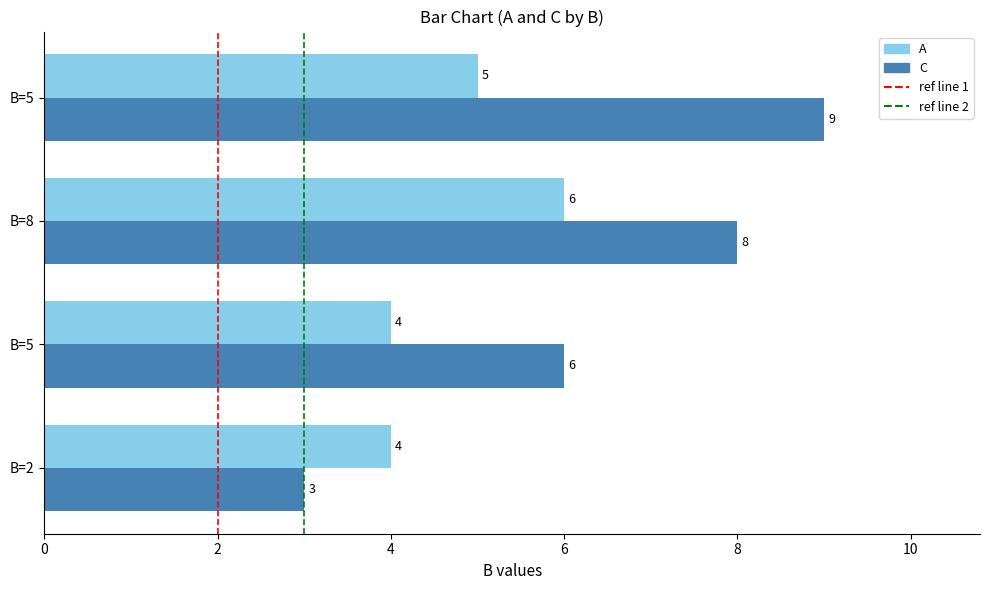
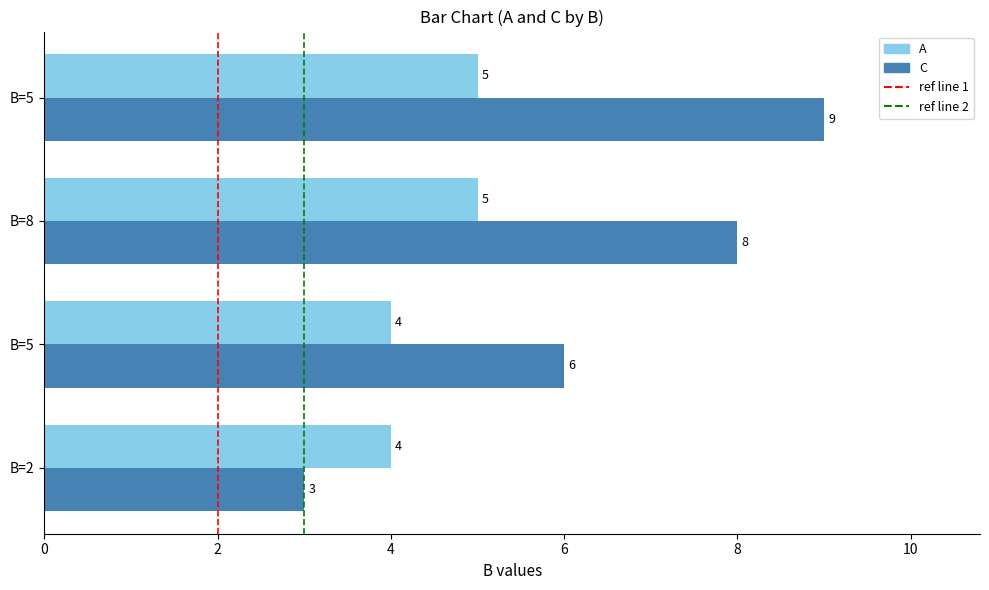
  {
    "A": {
-     "B=8": 6,
+     "B=8": 5,
      "B=2": 4
    },
    "C": {
      "B=8": 8,
      "B=2": 3
    }
  }
